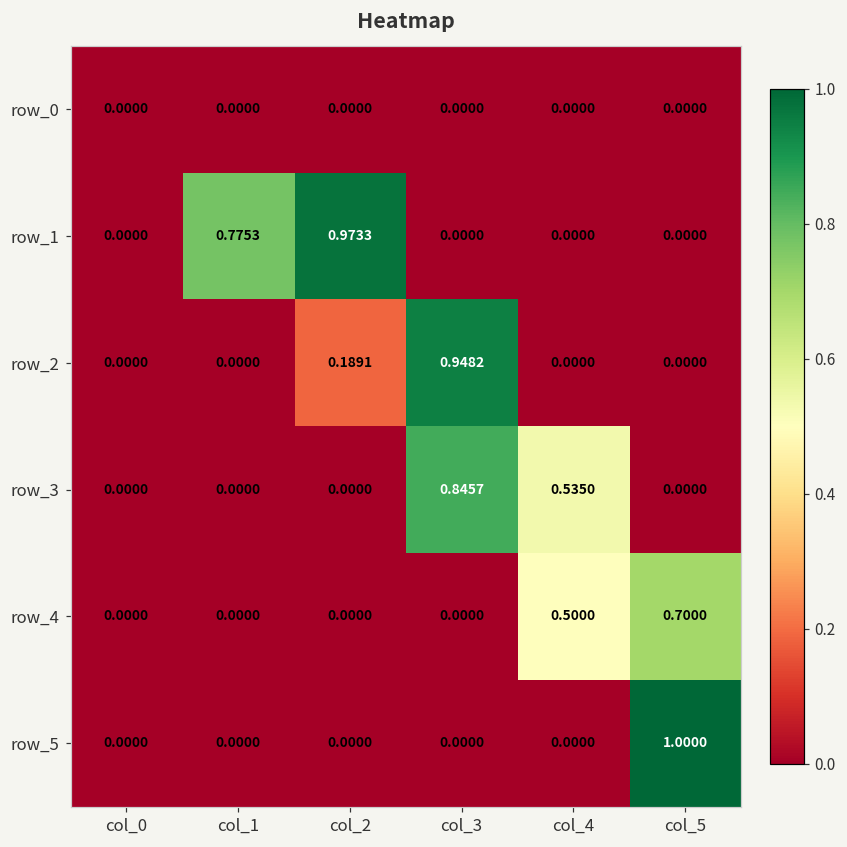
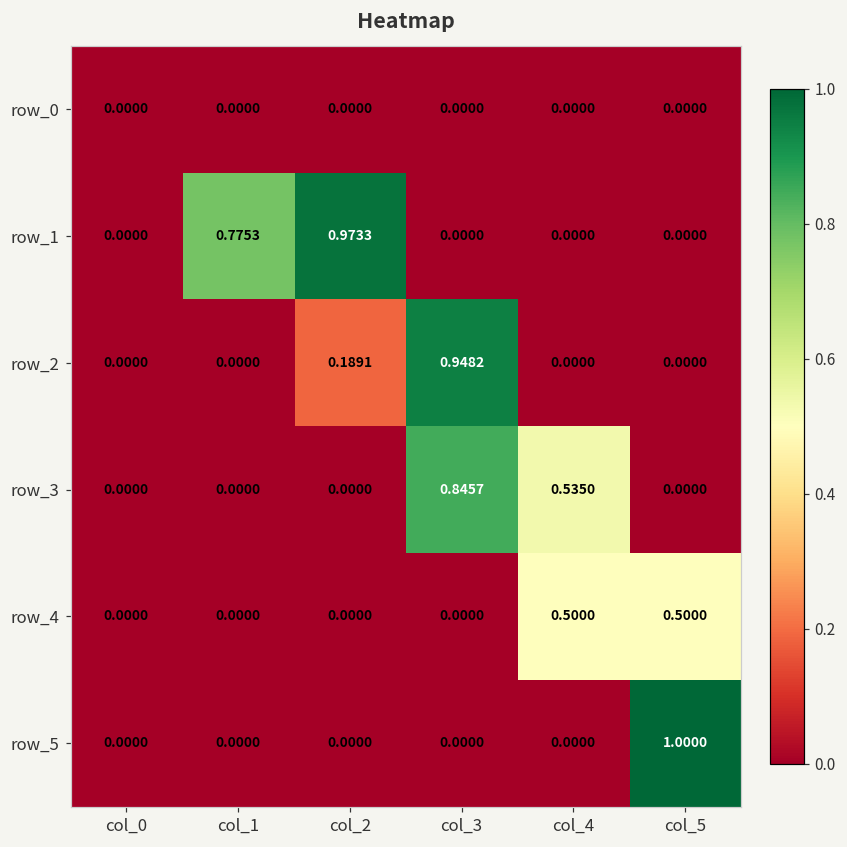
  {
    "row_0": {
      "col_0": 0.0000,
      "col_1": 0.0000,
      "col_2": 0.0000,
      "col_3": 0.0000,
      "col_4": 0.0000,
      "col_5": 0.0000
    },
    "row_1": {
      "col_0": 0.0000,
      "col_1": 0.7753,
      "col_2": 0.9733,
      "col_3": 0.0000,
      "col_4": 0.0000,
      "col_5": 0.0000
    },
    "row_2": {
      "col_0": 0.0000,
      "col_1": 0.0000,
      "col_2": 0.1891,
      "col_3": 0.9482,
      "col_4": 0.0000,
      "col_5": 0.0000
    },
    "row_3": {
      "col_0": 0.0000,
      "col_1": 0.0000,
      "col_2": 0.0000,
      "col_3": 0.8457,
      "col_4": 0.5350,
      "col_5": 0.0000
    },
    "row_4": {
      "col_0": 0.0000,
      "col_1": 0.0000,
      "col_2": 0.0000,
      "col_3": 0.0000,
      "col_4": 0.5000,
-     "col_5": 0.7000
+     "col_5": 0.5000
    },
    "row_5": {
      "col_0": 0.0000,
      "col_1": 0.0000,
      "col_2": 0.0000,
      "col_3": 0.0000,
      "col_4": 0.0000,
      "col_5": 1.0000
    }
  }
